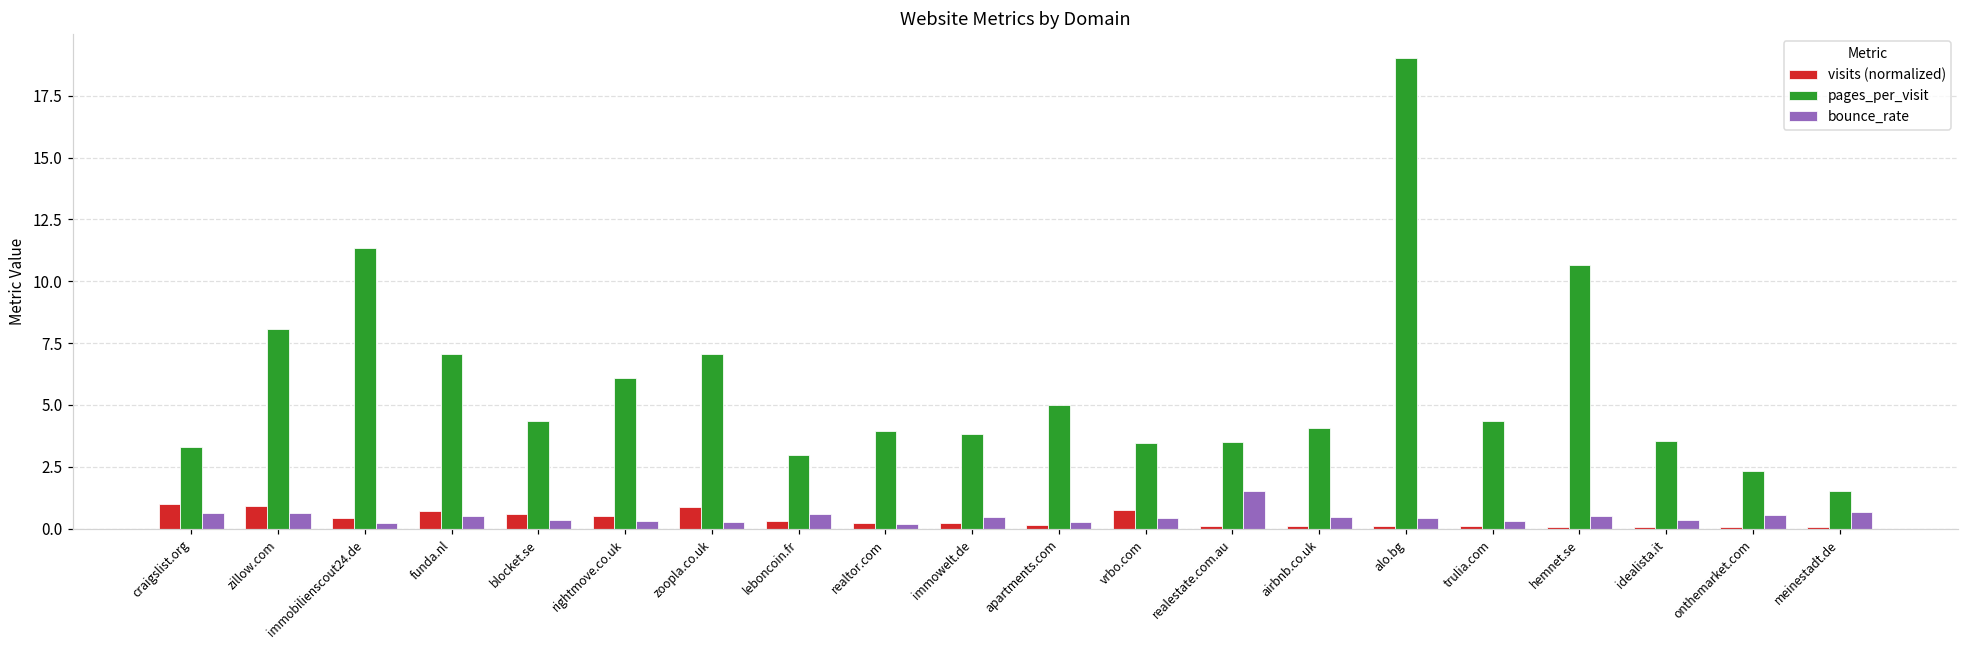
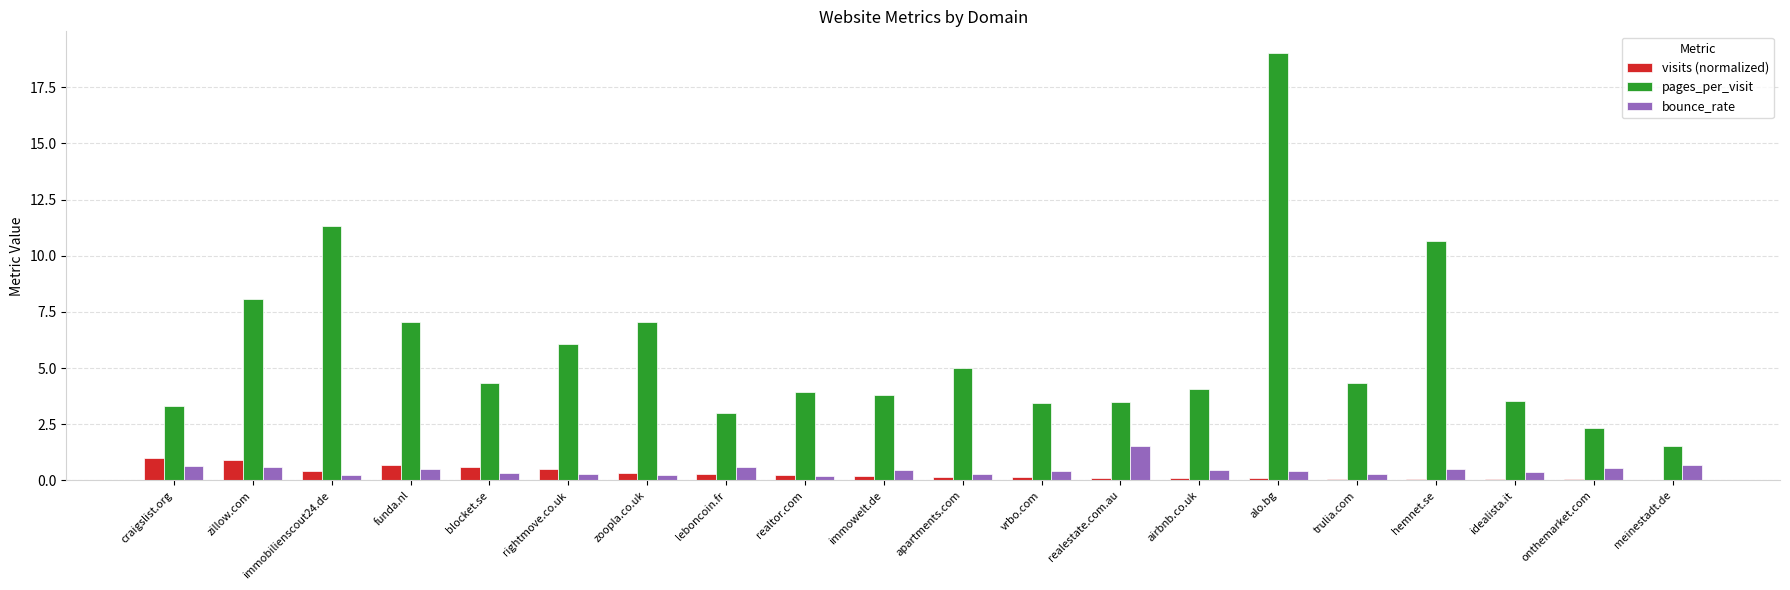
  {
    "visits (normalized)": {
      "craigslist.org": 1.0,
      "zillow.com": 0.9,
      "immobilienscout24.de": 0.4,
      "funda.nl": 0.7,
      "blocket.se": 0.6,
      "rightmove.co.uk": 0.5,
-     "zoopla.co.uk": 0.9,
+     "zoopla.co.uk": 0.3,
      "leboncoin.fr": 0.3,
      "realtor.com": 0.2,
      "immowelt.de": 0.2,
      "apartments.com": 0.1,
-     "vrbo.com": 0.7,
+     "vrbo.com": 0.1,
      "realestate.com.au": 0.1
    },
    "pages_per_visit": {
      "craigslist.org": 3.3,
      "zillow.com": 8.1,
      "immobilienscout24.de": 11.3,
      "funda.nl": 7.1,
      "blocket.se": 4.4,
      "rightmove.co.uk": 6.1,
      "zoopla.co.uk": 7.1,
      "leboncoin.fr": 3.0,
      "realtor.com": 4.0,
      "immowelt.de": 3.8,
      "apartments.com": 5.0,
      "vrbo.com": 3.4,
      "realestate.com.au": 3.5,
      "airbnb.co.uk": 4.1,
      "alo.bg": 19.0,
      "trulia.com": 4.4,
      "hemnet.se": 10.7,
      "idealista.it": 3.5,
      "onthemarket.com": 2.3,
      "meinestadt.de": 1.5
    },
    "bounce_rate": {
      "craigslist.org": 0.6,
      "zillow.com": 0.6,
      "immobilienscout24.de": 0.2,
      "funda.nl": 0.5,
      "blocket.se": 0.3,
      "rightmove.co.uk": 0.3,
      "zoopla.co.uk": 0.2,
      "leboncoin.fr": 0.6,
      "realtor.com": 0.2,
      "immowelt.de": 0.5,
      "apartments.com": 0.3,
      "vrbo.com": 0.4,
      "realestate.com.au": 1.5,
      "airbnb.co.uk": 0.5,
      "alo.bg": 0.4,
      "trulia.com": 0.3,
      "hemnet.se": 0.5,
      "idealista.it": 0.4,
      "onthemarket.com": 0.5,
      "meinestadt.de": 0.7
    }
  }
